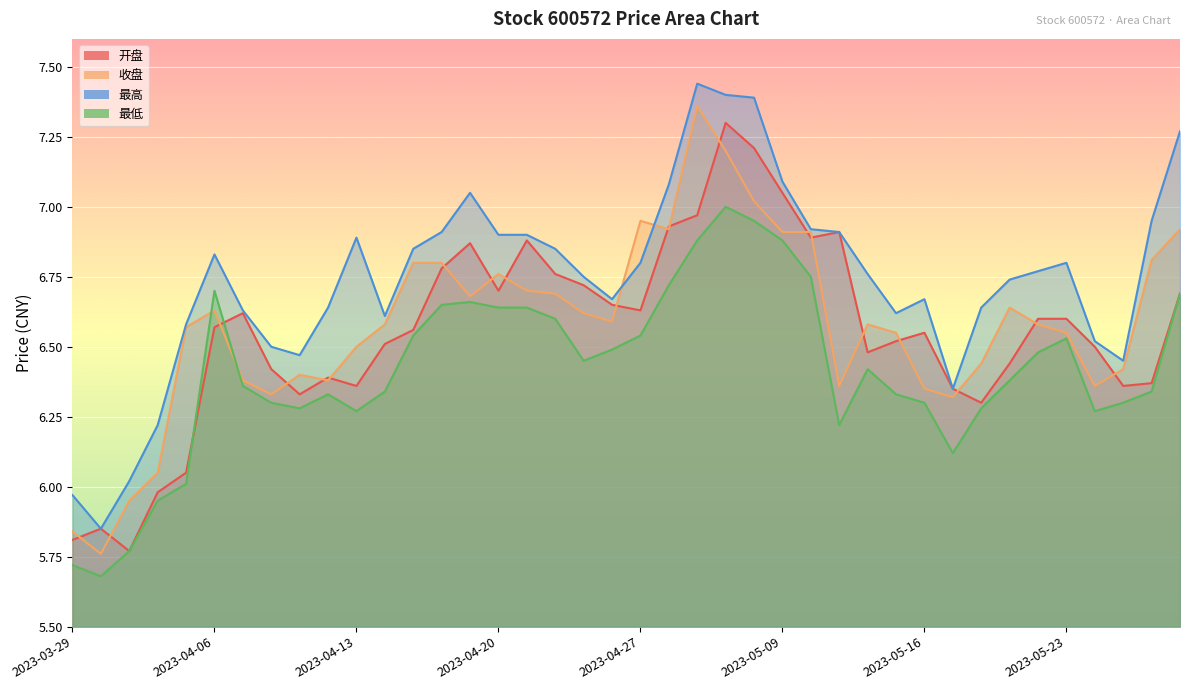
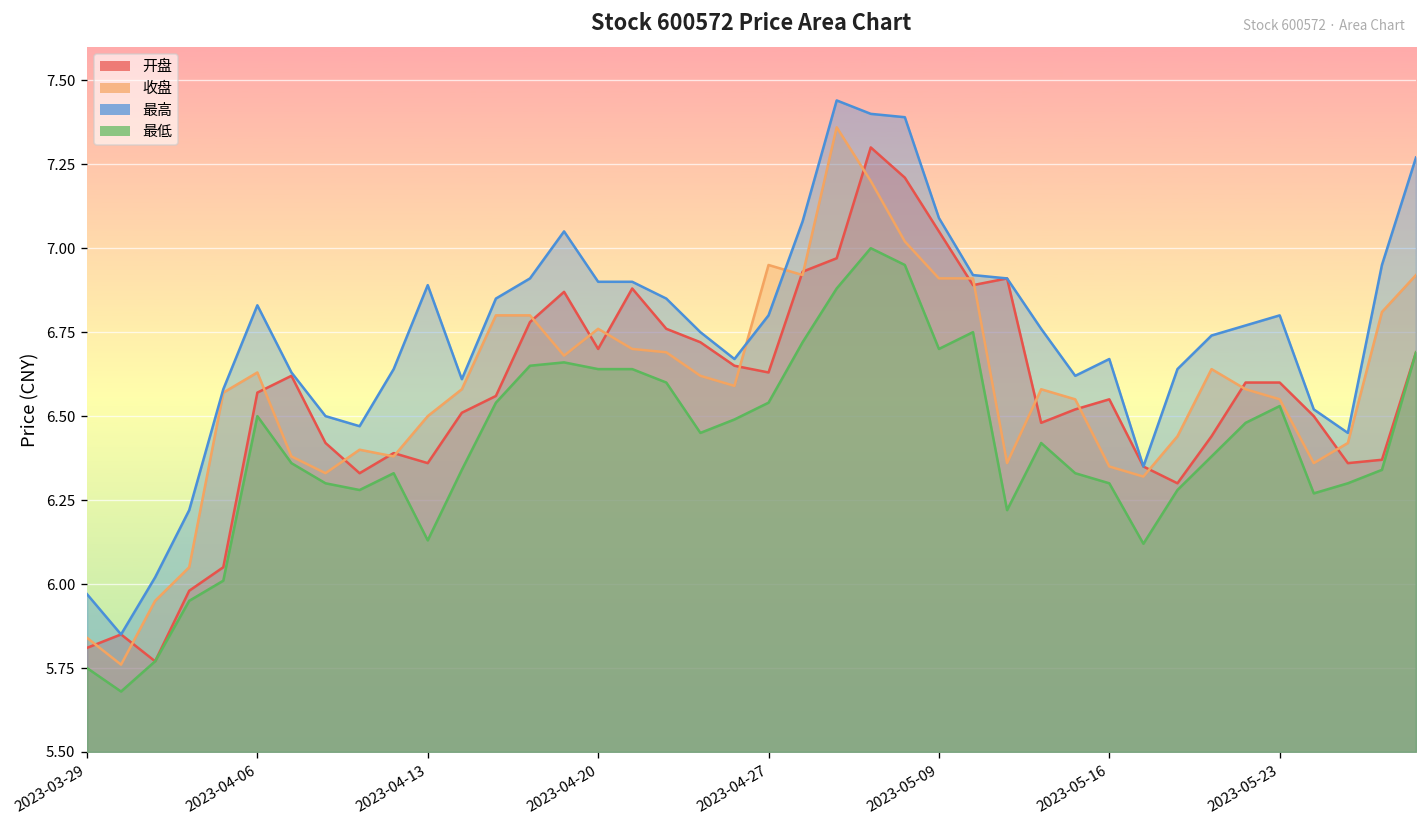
  {
    "最高": {
      "2023-03-29": 5.97,
      "2023-04-06": 6.83,
      "2023-04-13": 6.89,
      "2023-04-20": 6.90,
      "2023-04-27": 6.80,
      "2023-05-09": 7.09,
      "2023-05-16": 6.67,
      "2023-05-23": 6.80
    },
    "最低": {
-     "2023-03-29": 5.72,
-     "2023-04-06": 6.7,
-     "2023-04-13": 6.27,
+     "2023-03-29": 5.75,
+     "2023-04-06": 6.5,
+     "2023-04-13": 6.13,
      "2023-04-20": 6.64,
      "2023-04-27": 6.54,
-     "2023-05-09": 6.88,
+     "2023-05-09": 6.70,
      "2023-05-16": 6.30,
      "2023-05-23": 6.53
    }
  }
